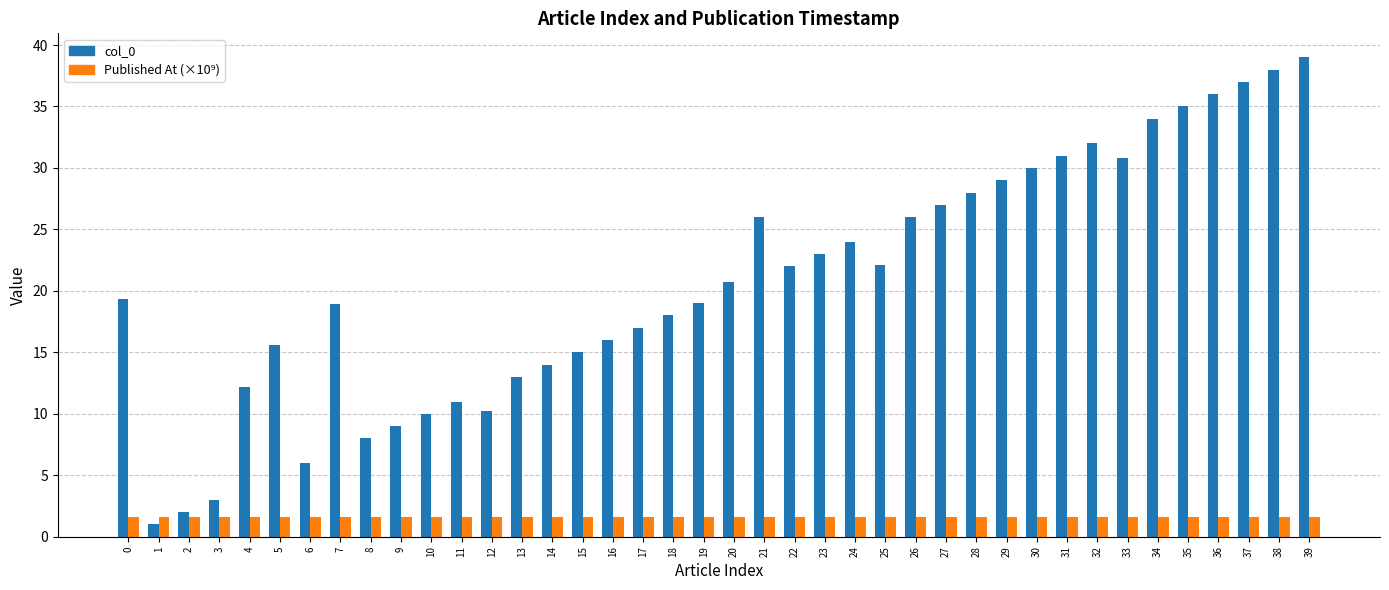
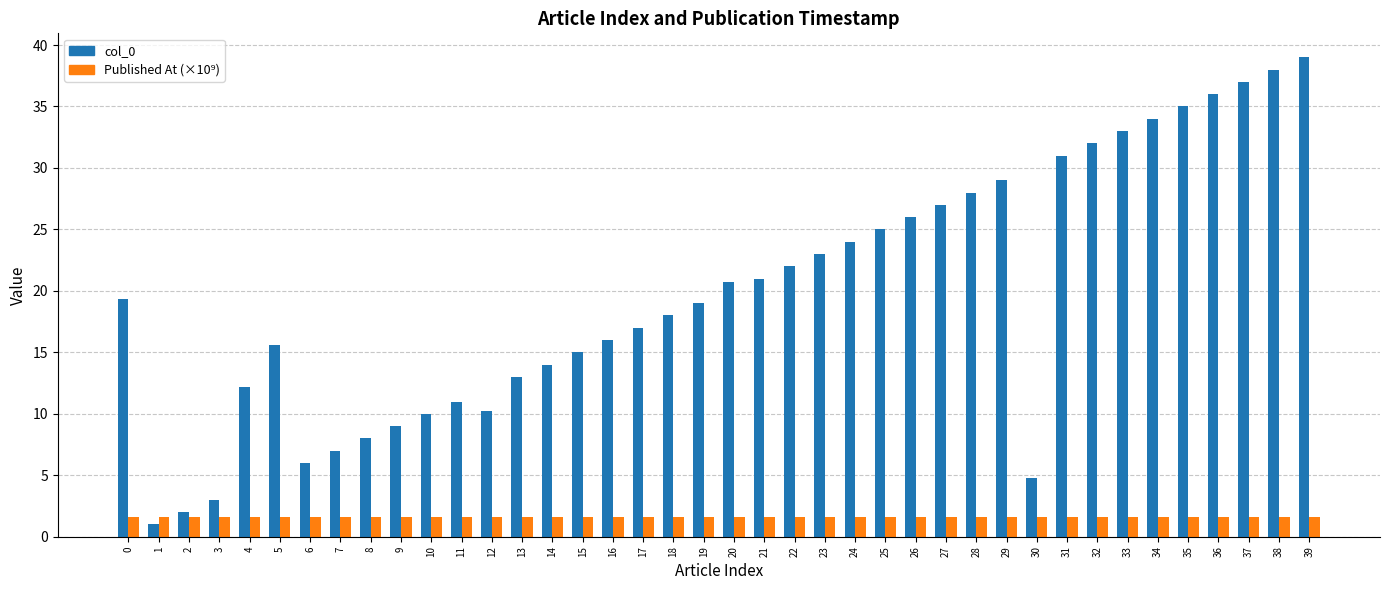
  {
    "col_0": {
      "0": 19.3,
      "1": 1.0,
      "2": 2.0,
      "3": 3.0,
      "4": 12.2,
      "5": 15.6,
      "6": 6.0,
-     "7": 18.9,
+     "7": 7.0,
      "8": 8.0,
      "9": 9.0,
      "10": 10.0,
      "11": 11.0,
      "12": 10.2,
      "13": 13.0,
      "14": 14.0,
      "15": 15.0,
      "16": 16.0,
      "17": 17.0,
      "18": 18.0,
      "19": 19.0,
      "20": 20.7,
-     "21": 26,
+     "21": 21,
      "22": 22.0,
      "23": 23.0,
      "24": 24.0,
-     "25": 22.1,
+     "25": 25.0,
      "26": 26.0,
      "27": 27.0,
      "28": 28.0,
      "29": 29.0,
-     "30": 30.0,
+     "30": 4.8,
      "31": 31.0,
      "32": 32.0,
-     "33": 30.8,
+     "33": 33.0,
      "34": 34.0,
      "35": 35.0,
      "36": 36.0,
      "37": 37.0,
      "38": 38.0,
      "39": 39.0
    },
    "Published At (×10⁹)": {
      "0": 1.6,
      "1": 1.6,
      "2": 1.6,
      "3": 1.6,
      "4": 1.6,
      "5": 1.6,
      "6": 1.6,
      "7": 1.6,
      "8": 1.6,
      "9": 1.6,
      "10": 1.6,
      "11": 1.6,
      "12": 1.6,
      "13": 1.6,
      "14": 1.6,
      "15": 1.6,
      "16": 1.6,
      "17": 1.6,
      "18": 1.6,
      "19": 1.6,
      "20": 1.6,
      "21": 1.6,
      "22": 1.6,
      "23": 1.6,
      "24": 1.6,
      "25": 1.6,
      "26": 1.6,
      "27": 1.6,
      "28": 1.6,
      "29": 1.6,
      "30": 1.6,
      "31": 1.6,
      "32": 1.6,
      "33": 1.6,
      "34": 1.6,
      "35": 1.6,
      "36": 1.6,
      "37": 1.6,
      "38": 1.6,
      "39": 1.6
    }
  }
